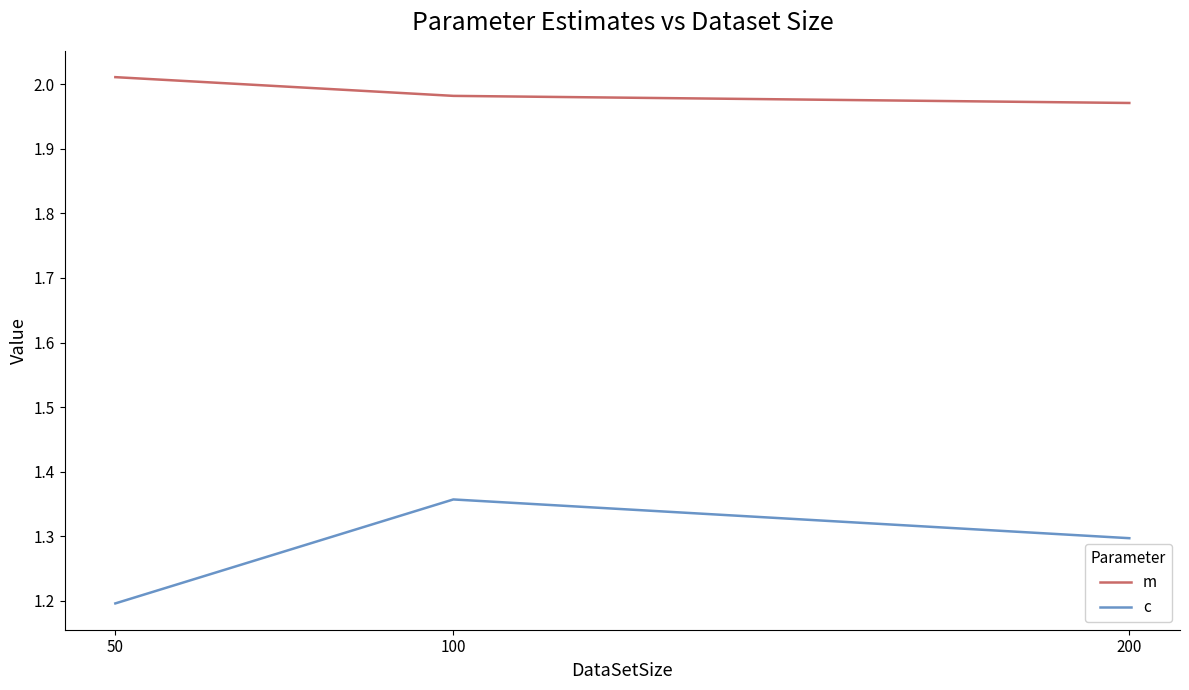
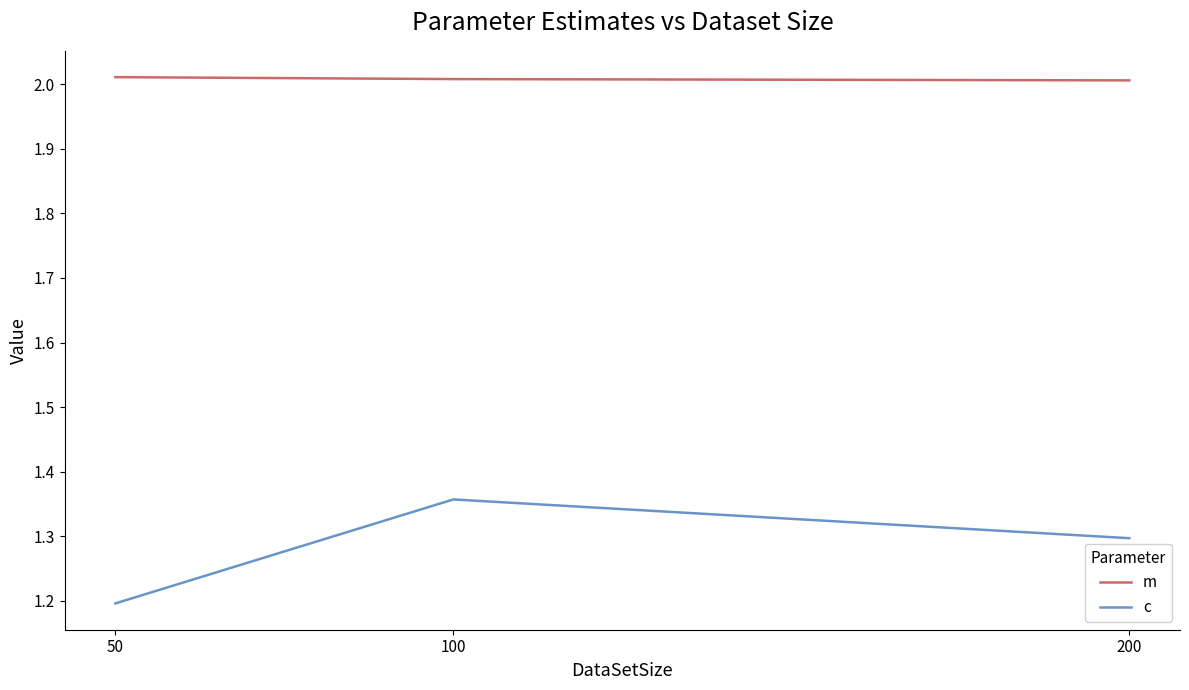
  {
    "m": {
      "50": 2.01,
-     "100": 1.98,
-     "200": 1.97
+     "100": 2.01,
+     "200": 2.01
    },
    "c": {
      "50": 1.20,
      "100": 1.36,
      "200": 1.30
    }
  }
